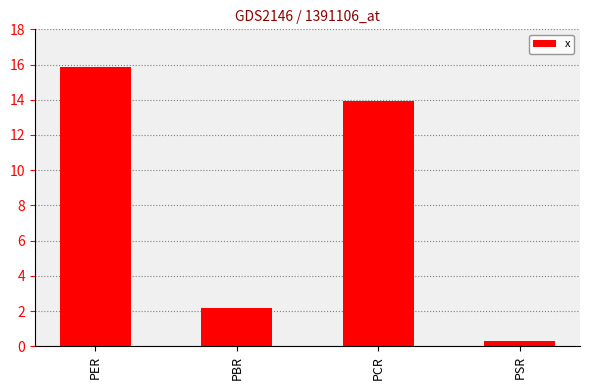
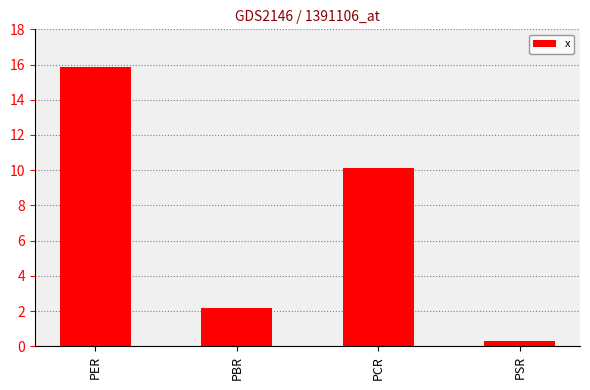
  {
    "PER": 15.8,
    "PBR": 2.2,
-   "PCR": 14.0,
+   "PCR": 10.1,
    "PSR": 0.3
  }
